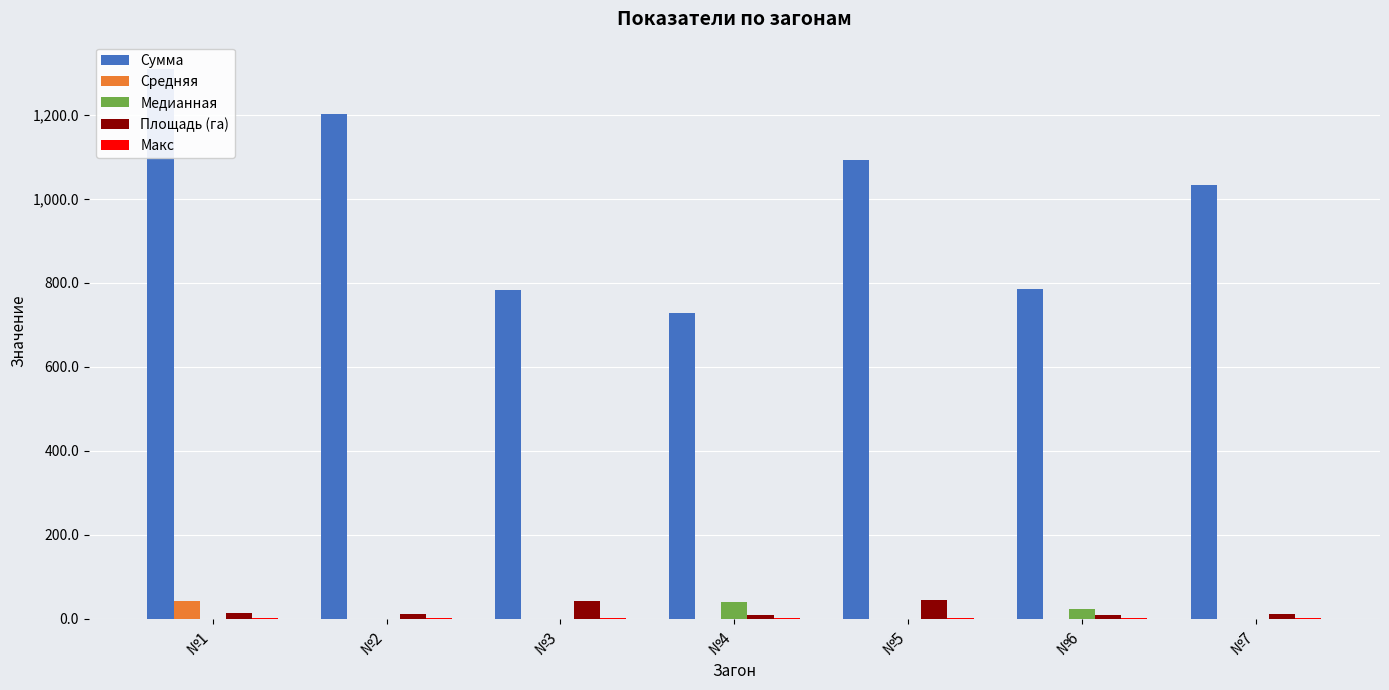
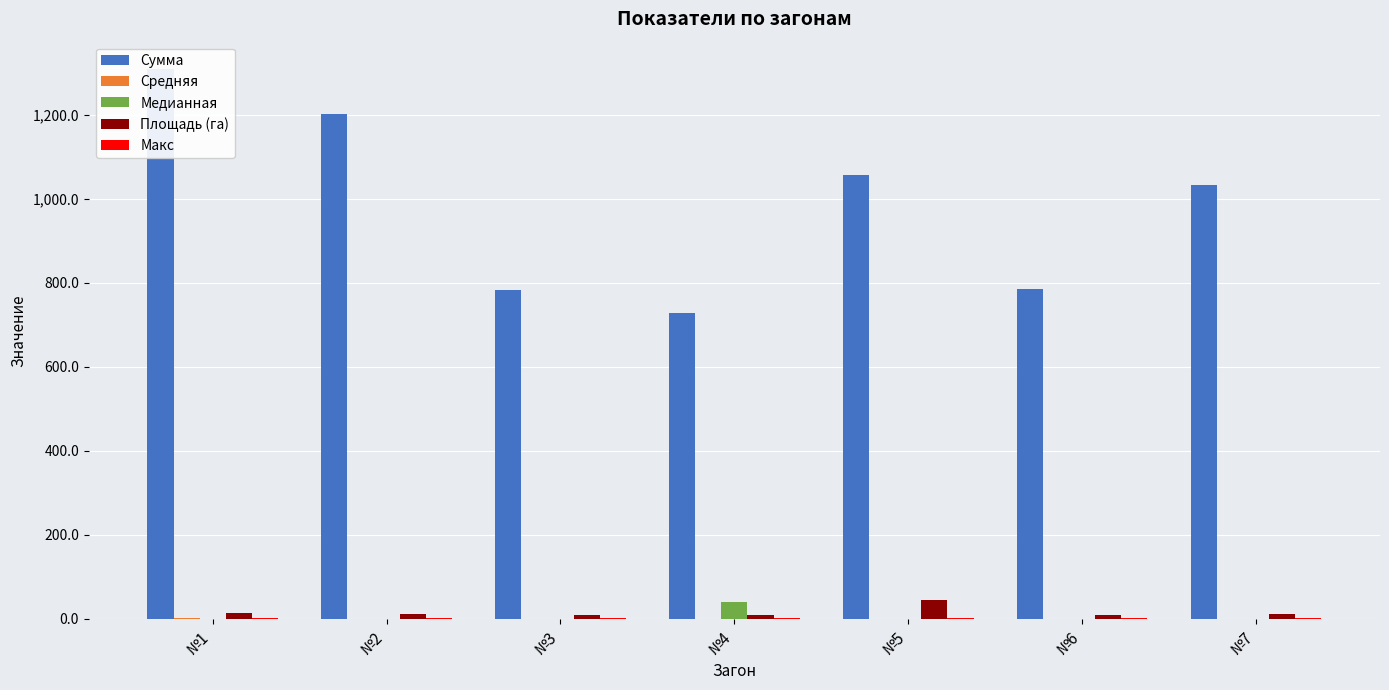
  {
    "Сумма": {
      "№2": "1,200",
      "№3": "780",
      "№4": "730",
-     "№5": "1,090",
+     "№5": "1,060",
      "№6": "780",
      "№7": "1,030"
    },
    "Cредняя": {
-     "№1": "40"
+     "№1": "0"
    },
    "Медианная": {
      "№4": "40",
-     "№6": "20"
+     "№6": "0"
    },
    "Площадь (га)": {
      "№1": "10",
      "№2": "10",
-     "№3": "40",
+     "№3": "10",
      "№4": "10",
      "№5": "40",
      "№6": "10",
      "№7": "10"
    }
  }
